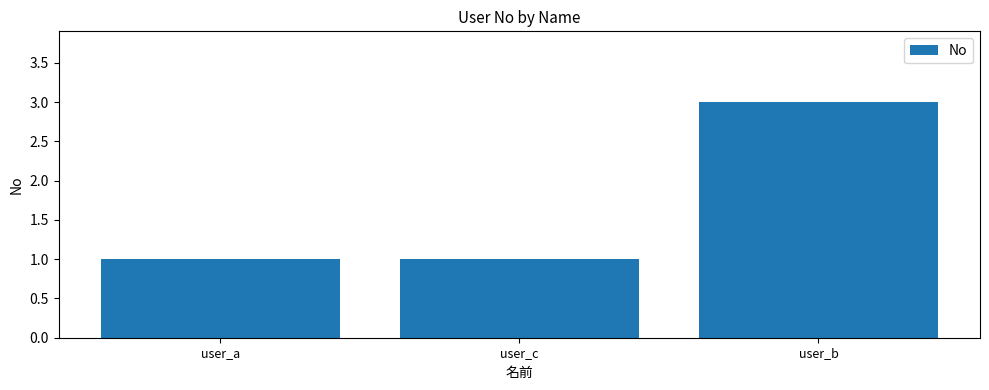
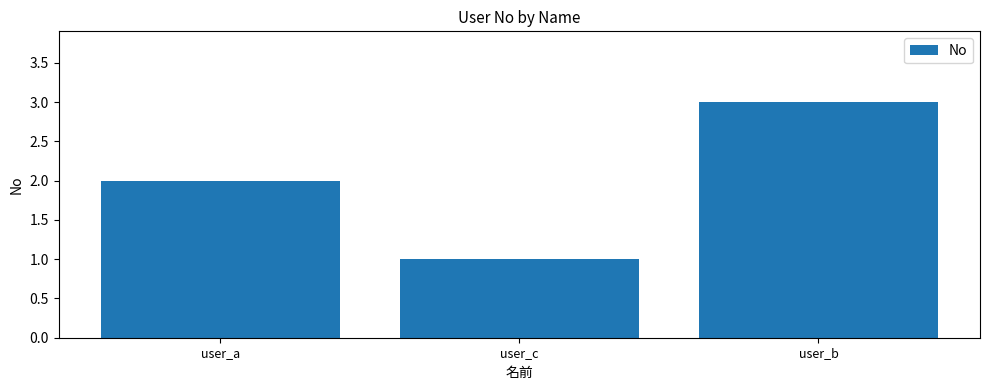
  {
-   "user_a": 1,
+   "user_a": 2,
    "user_c": 1,
    "user_b": 3
  }
